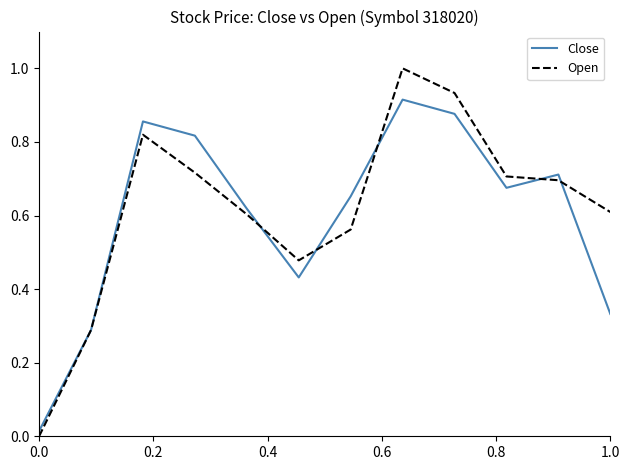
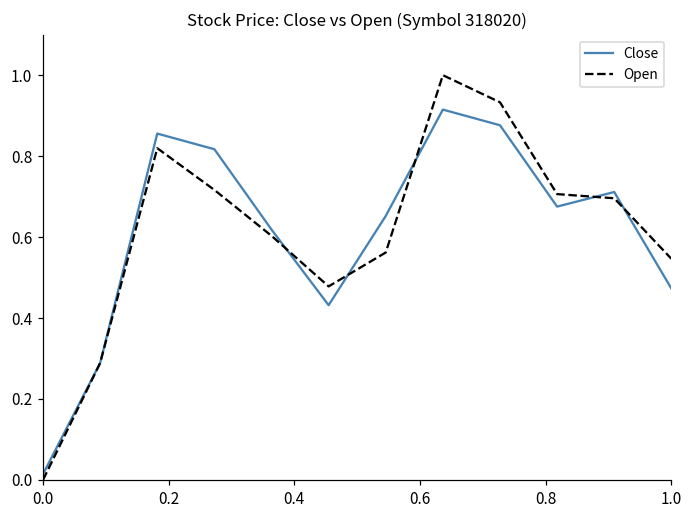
  {
    "Close": {
      "0.0": 0.01,
-     "1.0": 0.33
+     "1.0": 0.47
    },
    "Open": {
      "0.0": 0.00,
-     "1.0": 0.61
+     "1.0": 0.55
    }
  }
